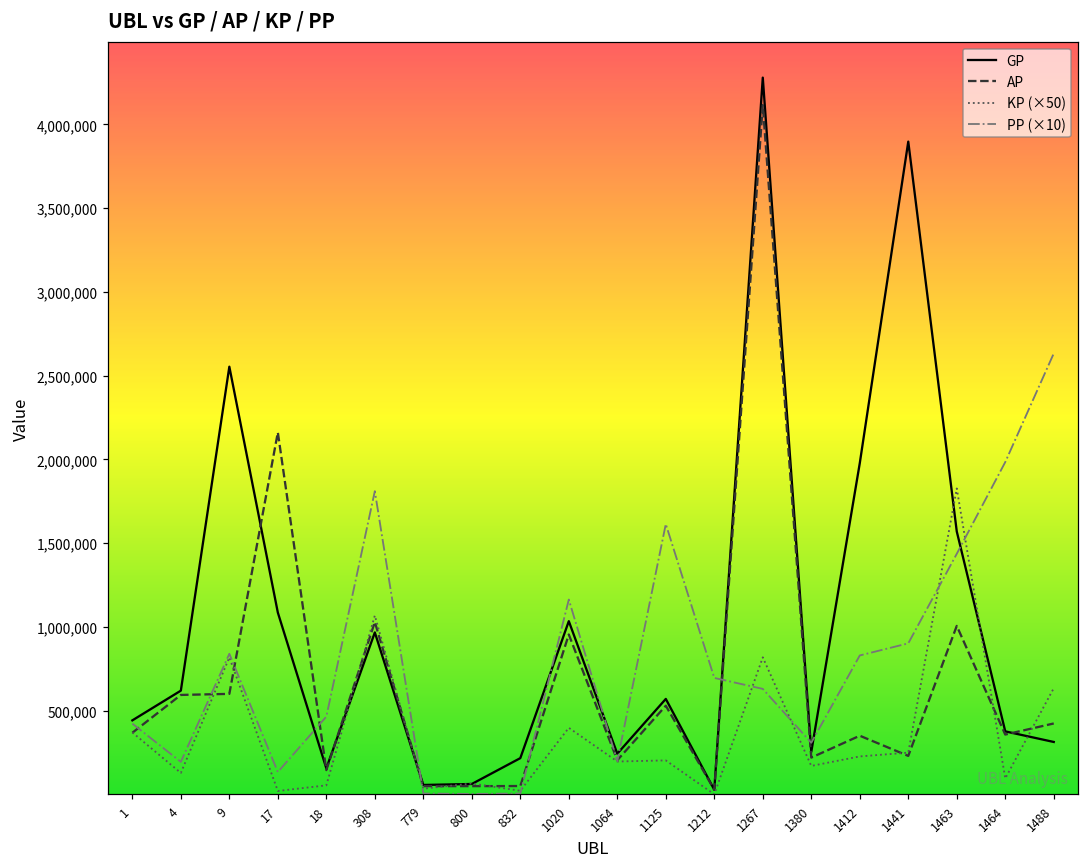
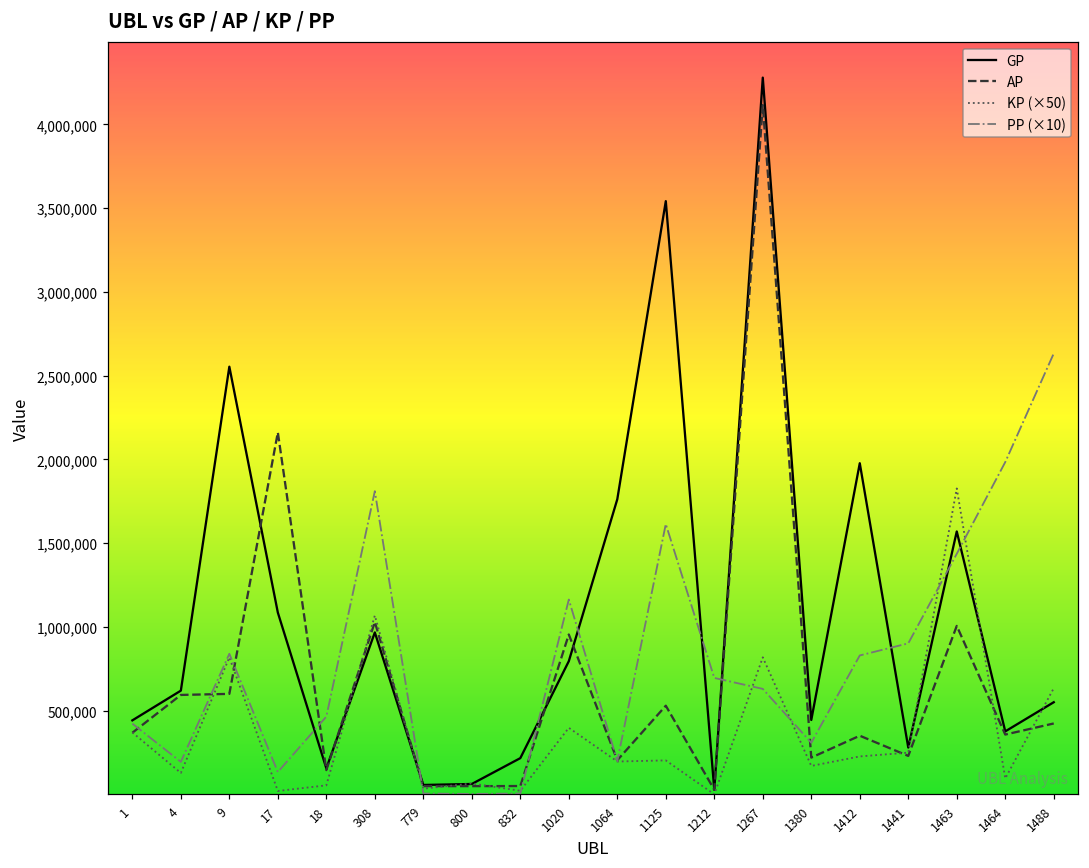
  {
    "GP": {
      "1": "440,000",
      "4": "620,000",
      "9": "2,550,000",
      "17": "1,090,000",
      "308": "970,000",
      "832": "220,000",
-     "1020": "1,030,000",
-     "1064": "240,000",
-     "1125": "570,000",
+     "1020": "790,000",
+     "1064": "1,760,000",
+     "1125": "3,540,000",
      "1267": "4,280,000",
-     "1380": "250,000",
+     "1380": "440,000",
      "1412": "1,980,000",
-     "1441": "3,900,000",
+     "1441": "280,000",
      "1463": "1,570,000",
      "1464": "380,000",
-     "1488": "310,000"
+     "1488": "550,000"
    }
  }
